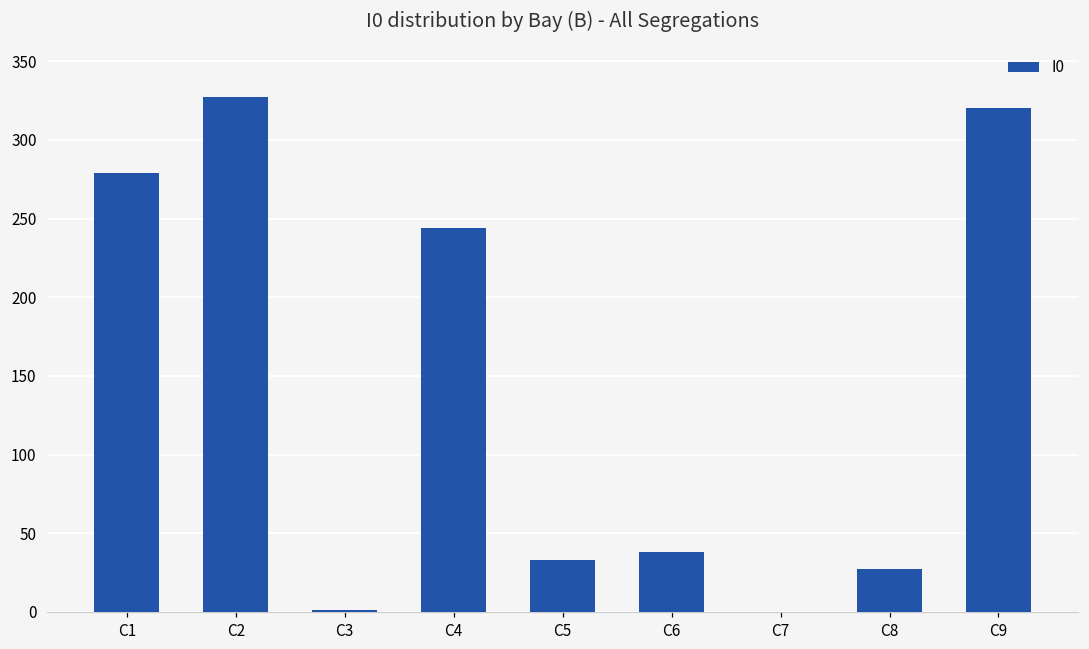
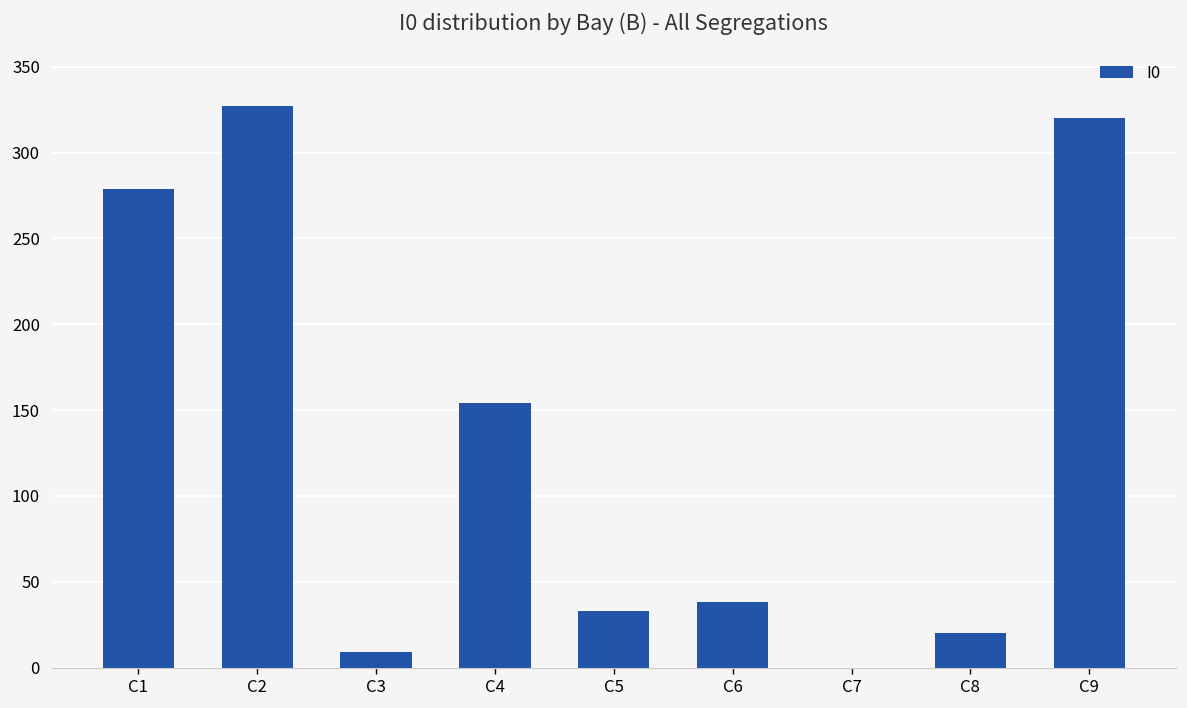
  {
    "C1": 279,
    "C2": 327,
-   "C3": 1,
-   "C4": 244,
+   "C3": 9,
+   "C4": 154,
    "C5": 33,
    "C6": 38,
    "C7": 0,
-   "C8": 27,
+   "C8": 20,
    "C9": 320
  }
